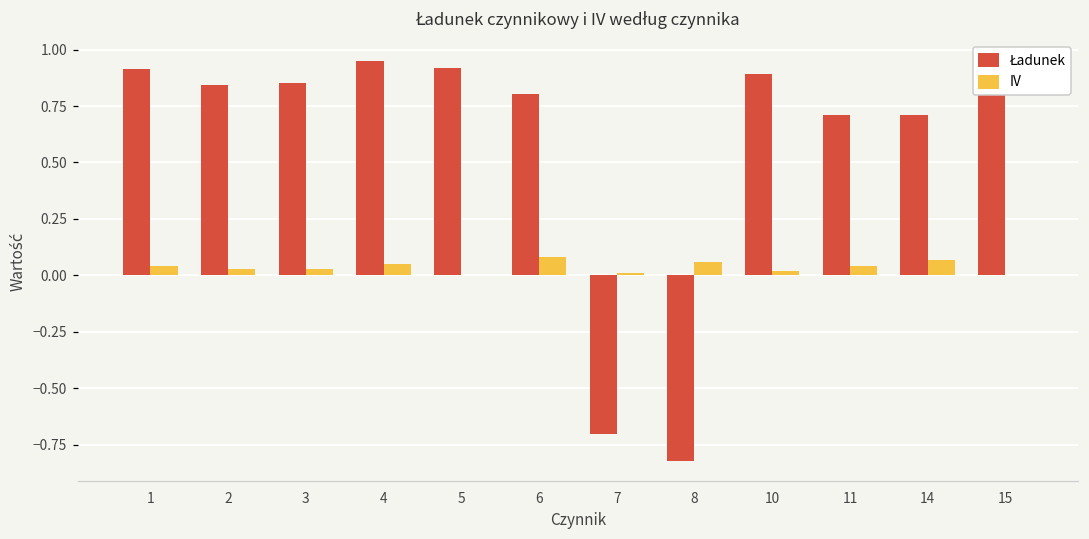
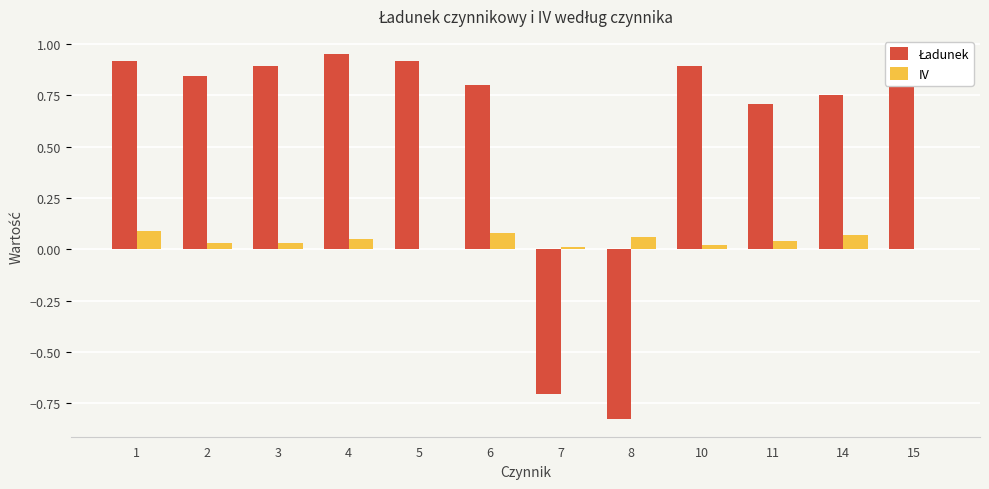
  {
    "Ładunek": {
      "1": 0.92,
      "2": 0.84,
-     "3": 0.85,
+     "3": 0.89,
      "4": 0.95,
      "5": 0.92,
      "6": 0.80,
      "7": -0.70,
      "8": -0.82,
      "10": 0.89,
      "11": 0.71,
-     "14": 0.71
+     "14": 0.75
    },
    "IV": {
-     "1": 0.04,
+     "1": 0.09,
      "2": 0.03,
      "3": 0.03,
      "4": 0.05,
      "5": 0.00,
      "6": 0.08,
      "8": 0.06,
      "10": 0.02,
      "11": 0.04,
      "14": 0.07,
      "15": 0.00
    }
  }
